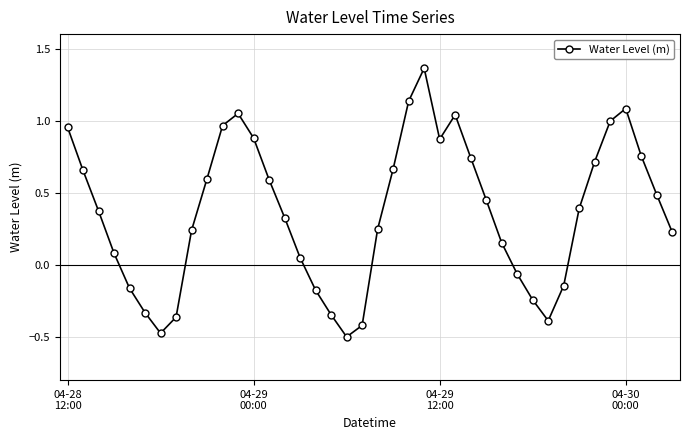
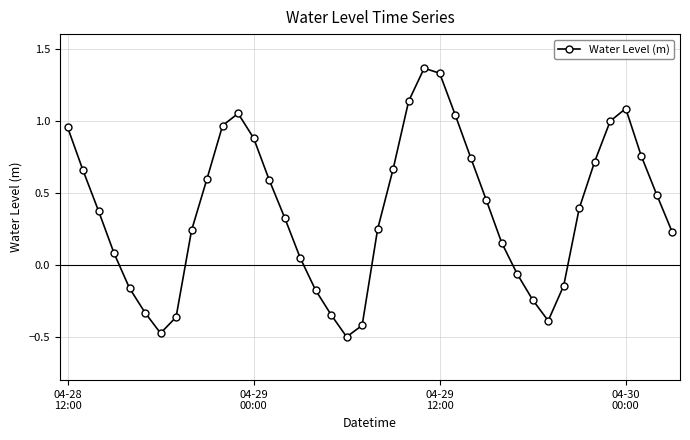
  {
    "04-28 12:00": 0.95,
    "04-29 00:00": 0.88,
-   "04-29 12:00": 0.87,
+   "04-29 12:00": 1.33,
    "04-30 00:00": 1.08
  }
